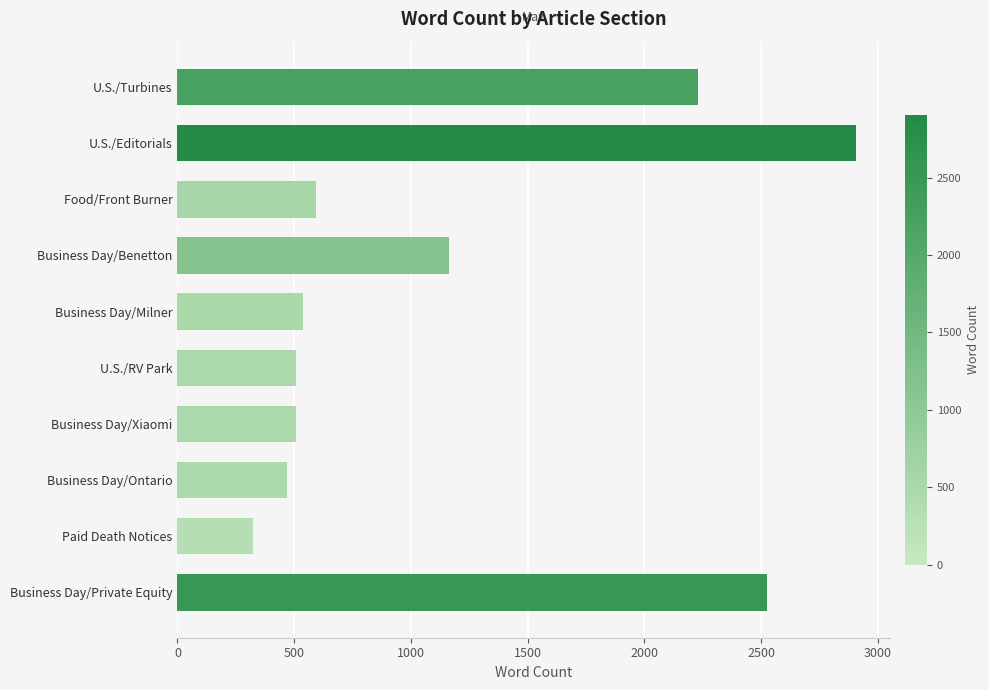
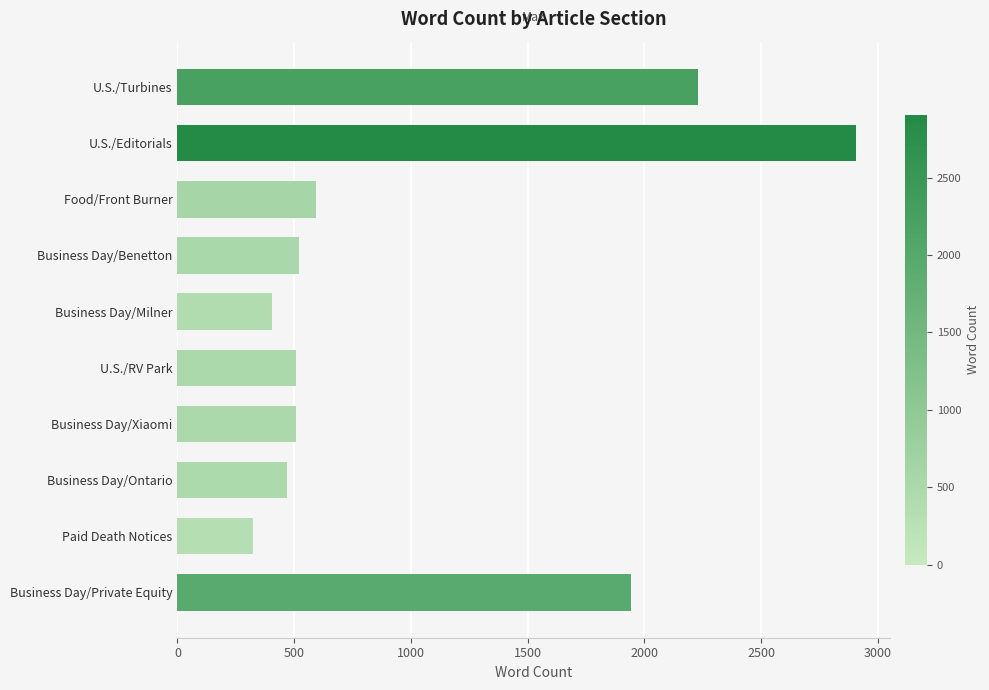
  {
    "U.S./Turbines": 2230,
    "U.S./Editorials": 2910,
    "Food/Front Burner": 590,
-   "Business Day/Benetton": 1160,
-   "Business Day/Milner": 540,
+   "Business Day/Benetton": 520,
+   "Business Day/Milner": 400,
    "U.S./RV Park": 510,
    "Business Day/Xiaomi": 510,
    "Business Day/Ontario": 470,
    "Paid Death Notices": 330,
-   "Business Day/Private Equity": 2520
+   "Business Day/Private Equity": 1940
  }
